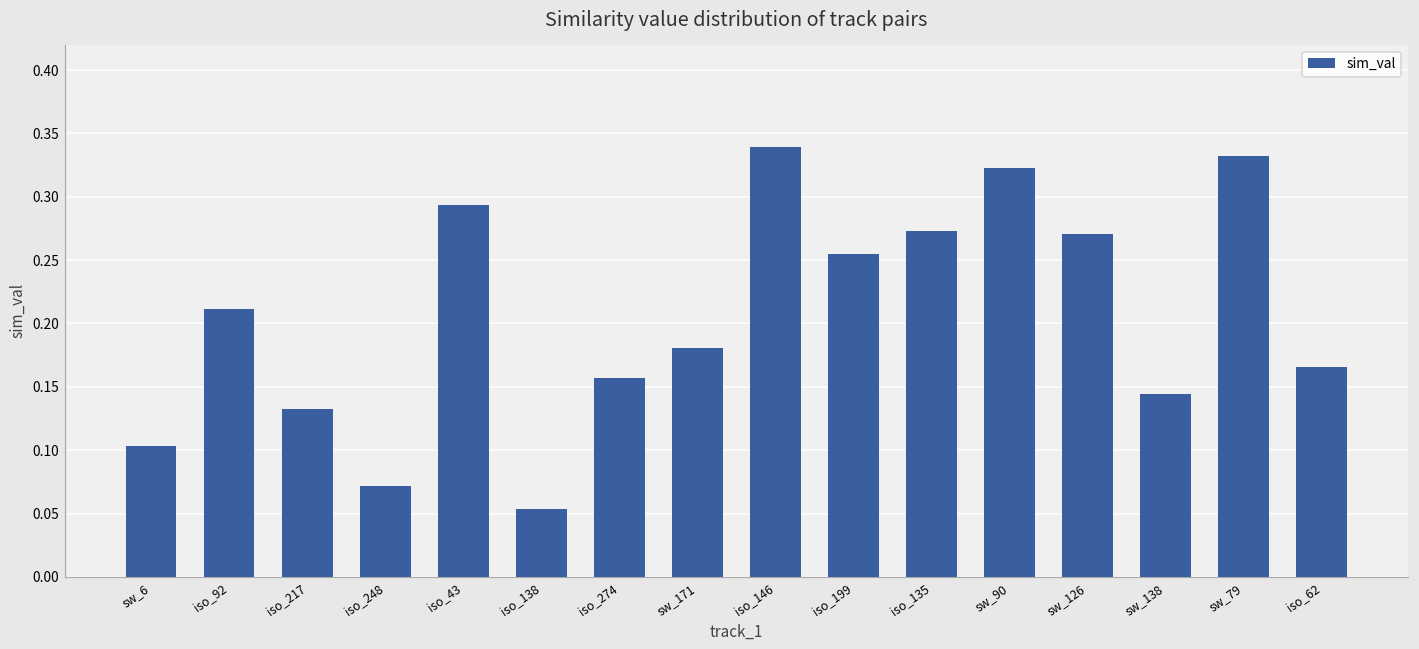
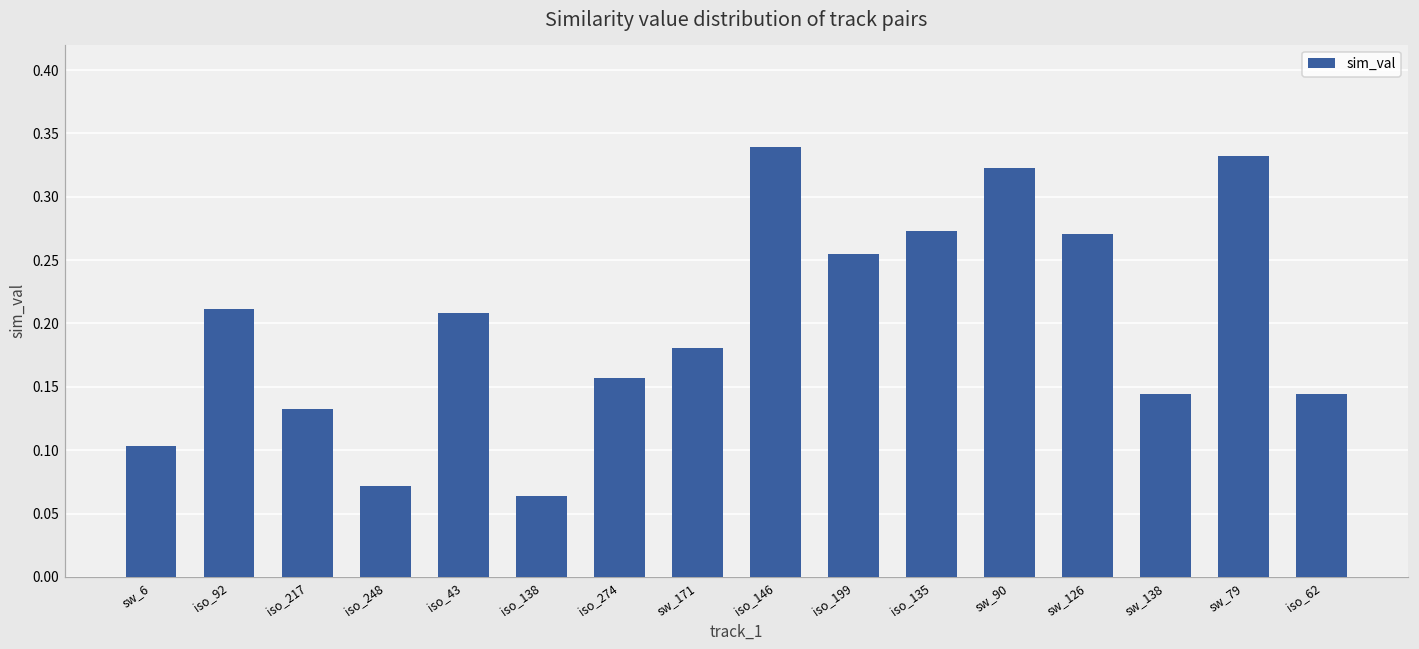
  {
    "sw_6": 0.104,
    "iso_92": 0.211,
    "iso_217": 0.132,
    "iso_248": 0.072,
-   "iso_43": 0.293,
-   "iso_138": 0.053,
+   "iso_43": 0.208,
+   "iso_138": 0.064,
    "iso_274": 0.157,
    "sw_171": 0.181,
    "iso_146": 0.339,
    "iso_199": 0.255,
    "iso_135": 0.273,
    "sw_90": 0.323,
    "sw_126": 0.271,
    "sw_138": 0.144,
    "sw_79": 0.332,
-   "iso_62": 0.166
+   "iso_62": 0.144
  }
